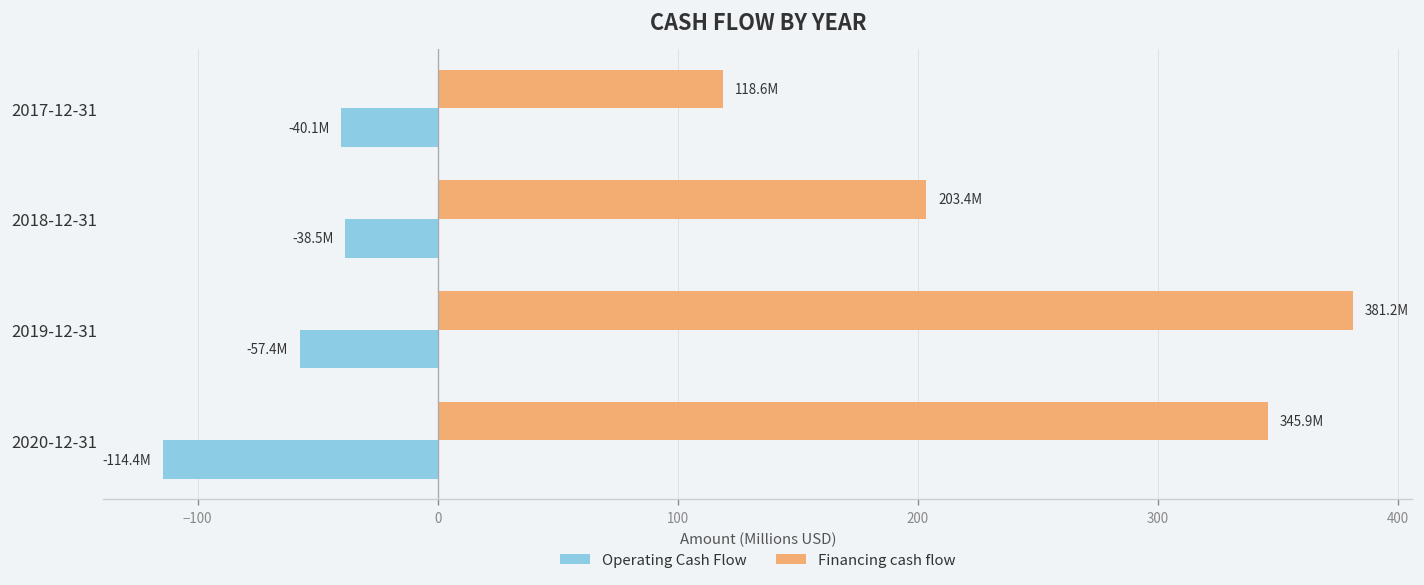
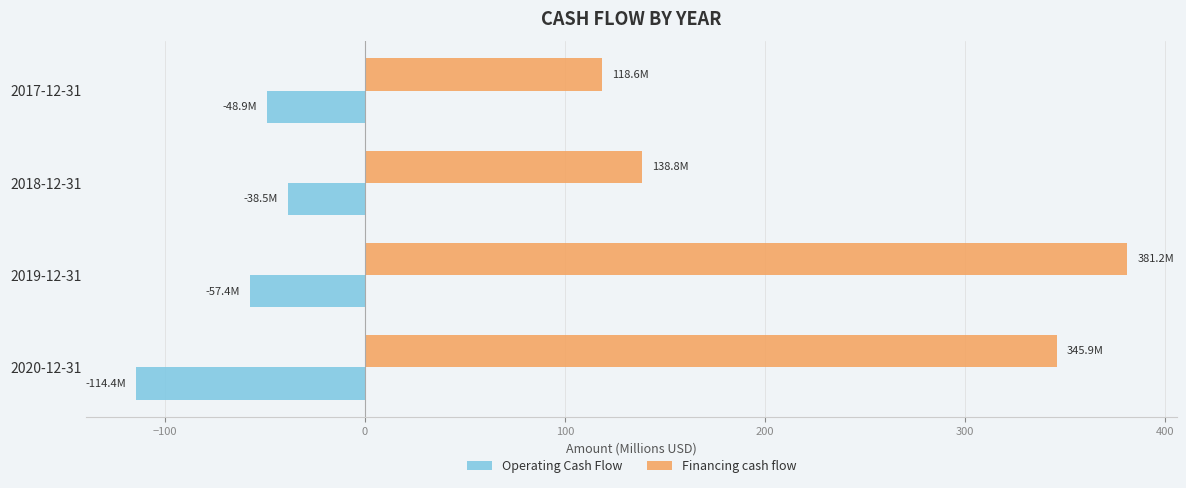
  {
    "Operating Cash Flow": {
-     "2017-12-31": "-40.1M",
+     "2017-12-31": "-48.9M",
      "2018-12-31": "-38.5M",
      "2019-12-31": "-57.4M",
      "2020-12-31": "-114.4M"
    },
    "Financing cash flow": {
      "2017-12-31": "118.6M",
-     "2018-12-31": "203.4M",
+     "2018-12-31": "138.8M",
      "2019-12-31": "381.2M",
      "2020-12-31": "345.9M"
    }
  }
